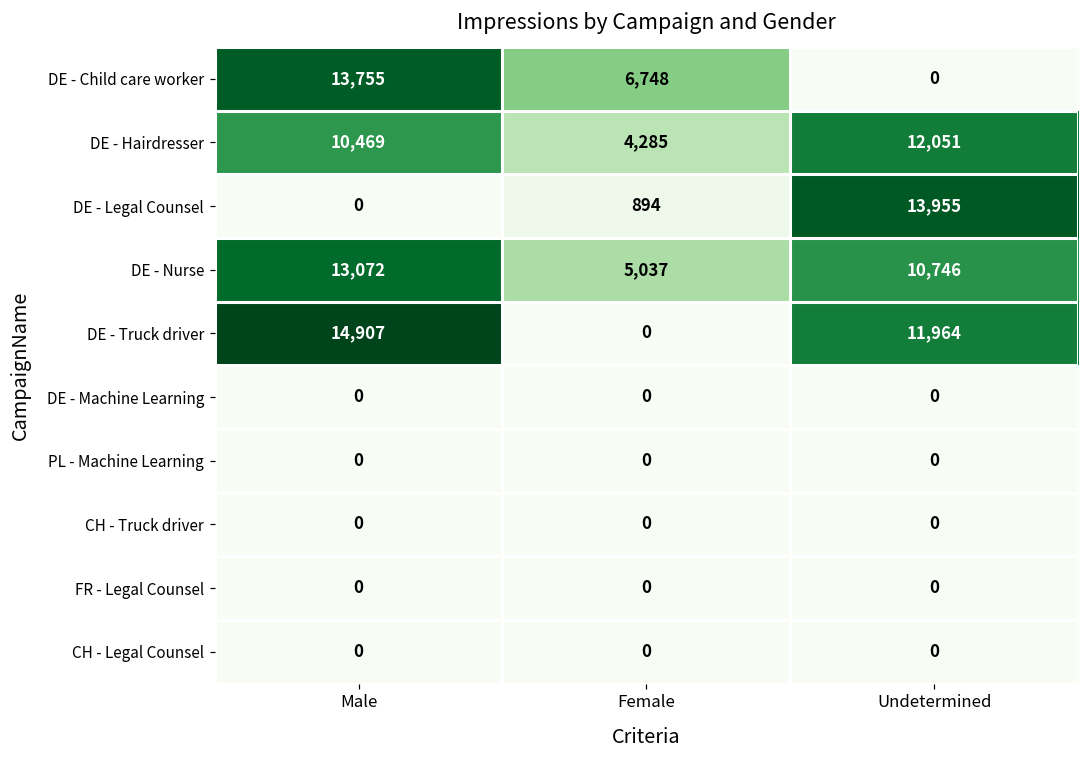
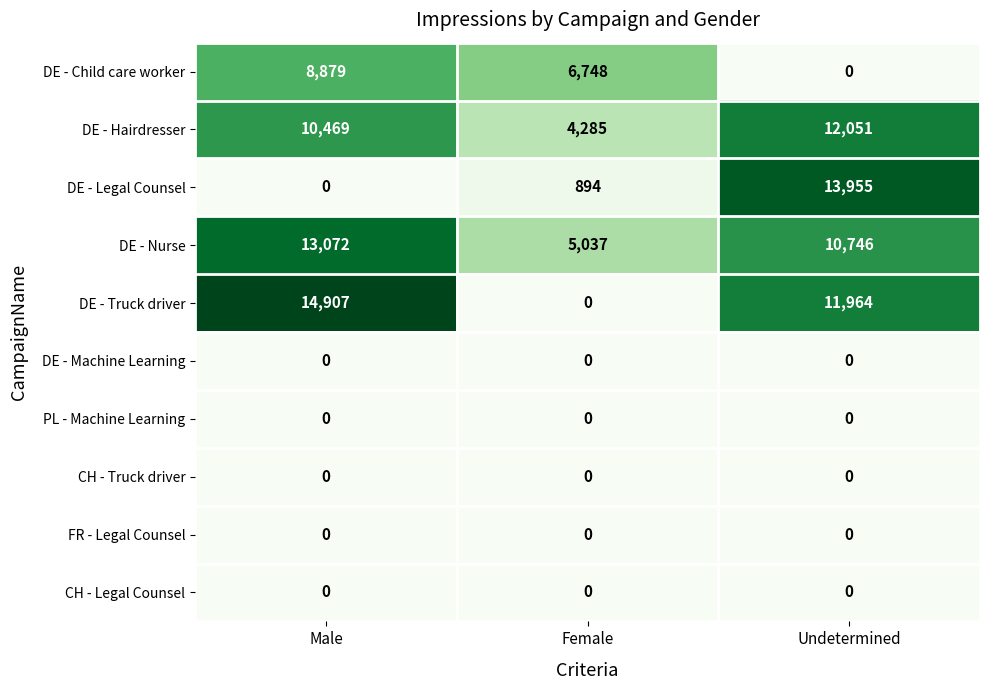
  {
    "DE - Child care worker": {
-     "Male": "13,755",
+     "Male": "8,879",
      "Female": "6,748",
      "Undetermined": "0"
    },
    "DE - Hairdresser": {
      "Male": "10,469",
      "Female": "4,285",
      "Undetermined": "12,051"
    },
    "DE - Legal Counsel": {
      "Male": "0",
      "Female": "894",
      "Undetermined": "13,955"
    },
    "DE - Nurse": {
      "Male": "13,072",
      "Female": "5,037",
      "Undetermined": "10,746"
    },
    "DE - Truck driver": {
      "Male": "14,907",
      "Female": "0",
      "Undetermined": "11,964"
    },
    "DE - Machine Learning": {
      "Male": "0",
      "Female": "0",
      "Undetermined": "0"
    },
    "PL - Machine Learning": {
      "Male": "0",
      "Female": "0",
      "Undetermined": "0"
    },
    "CH - Truck driver": {
      "Male": "0",
      "Female": "0",
      "Undetermined": "0"
    },
    "FR - Legal Counsel": {
      "Male": "0",
      "Female": "0",
      "Undetermined": "0"
    },
    "CH - Legal Counsel": {
      "Male": "0",
      "Female": "0",
      "Undetermined": "0"
    }
  }
